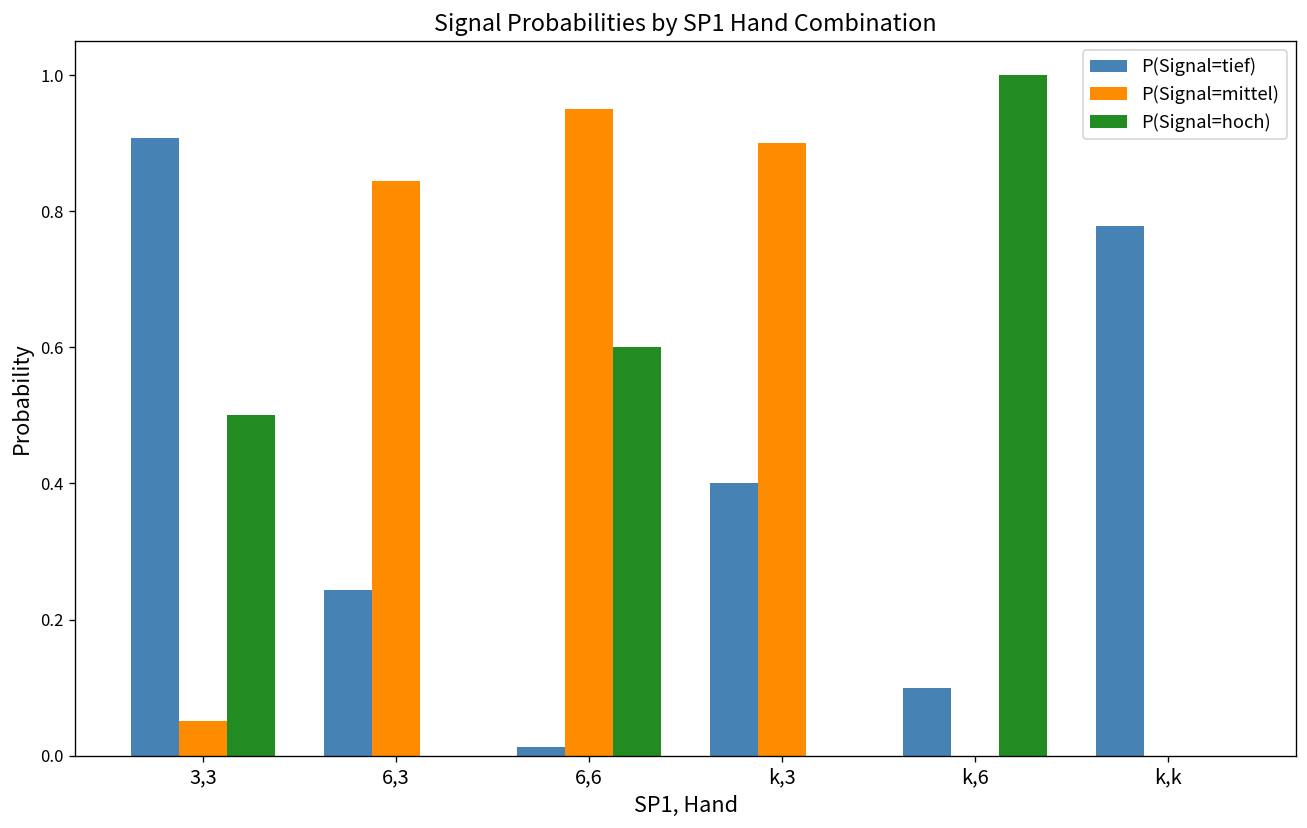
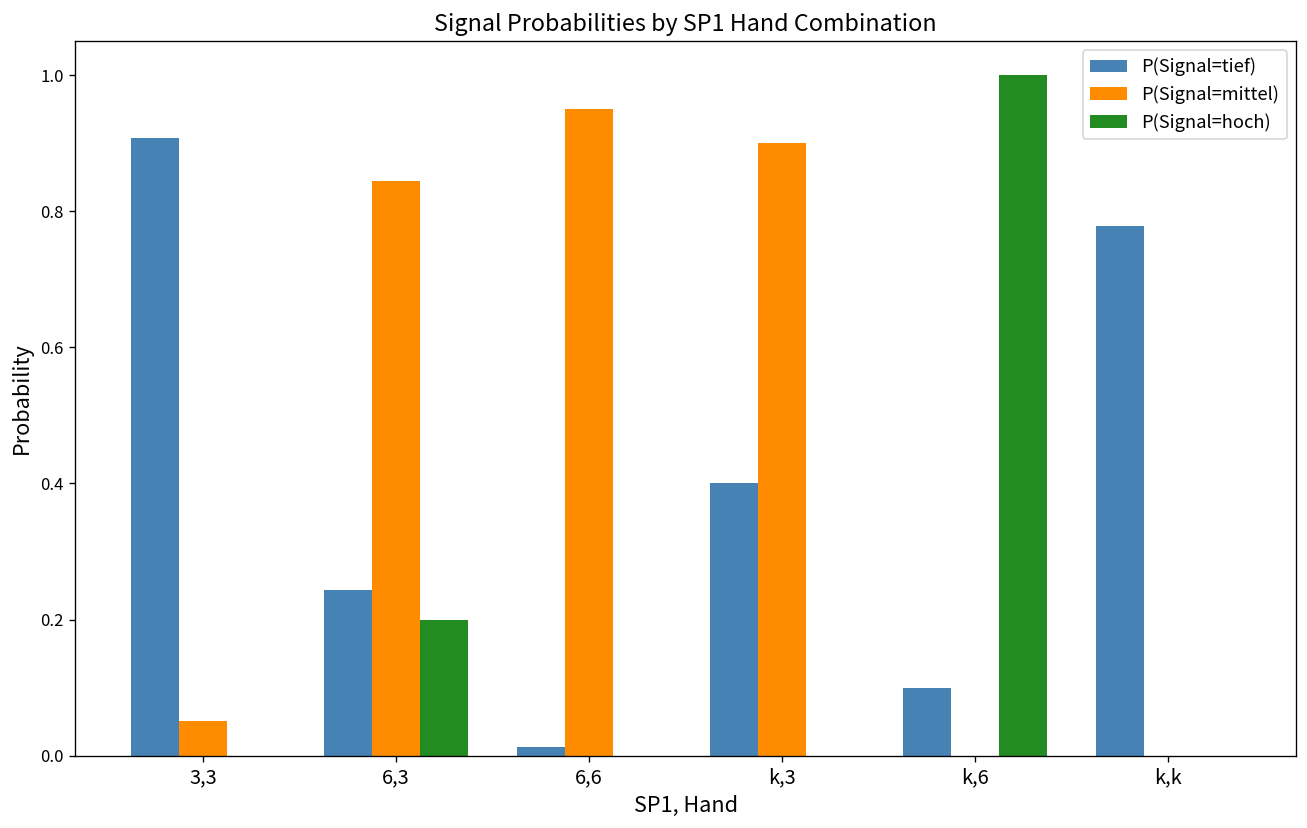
  {
    "P(Signal=tief)": {
      "3,3": 0.91,
      "6,3": 0.24,
      "6,6": 0.01,
      "k,3": 0.4,
      "k,6": 0.1,
      "k,k": 0.78
    },
    "P(Signal=mittel)": {
      "3,3": 0.05,
      "6,3": 0.84,
      "6,6": 0.95,
      "k,3": 0.9,
      "k,6": 0.0,
      "k,k": 0.0
    },
    "P(Signal=hoch)": {
-     "3,3": 0.5,
-     "6,3": 0.0,
-     "6,6": 0.6,
+     "3,3": 0.0,
+     "6,3": 0.2,
+     "6,6": 0.0,
      "k,3": 0.0,
      "k,6": 1.0,
      "k,k": 0.0
    }
  }
